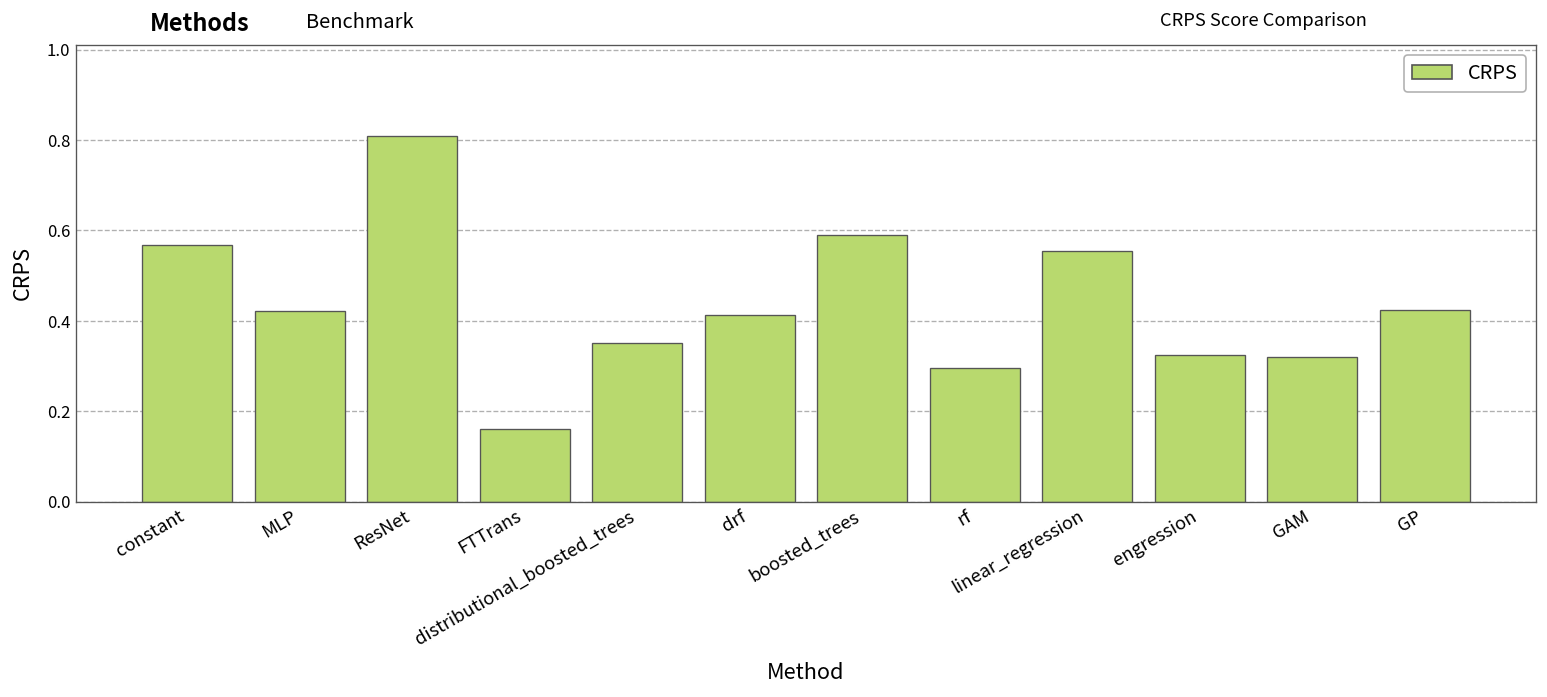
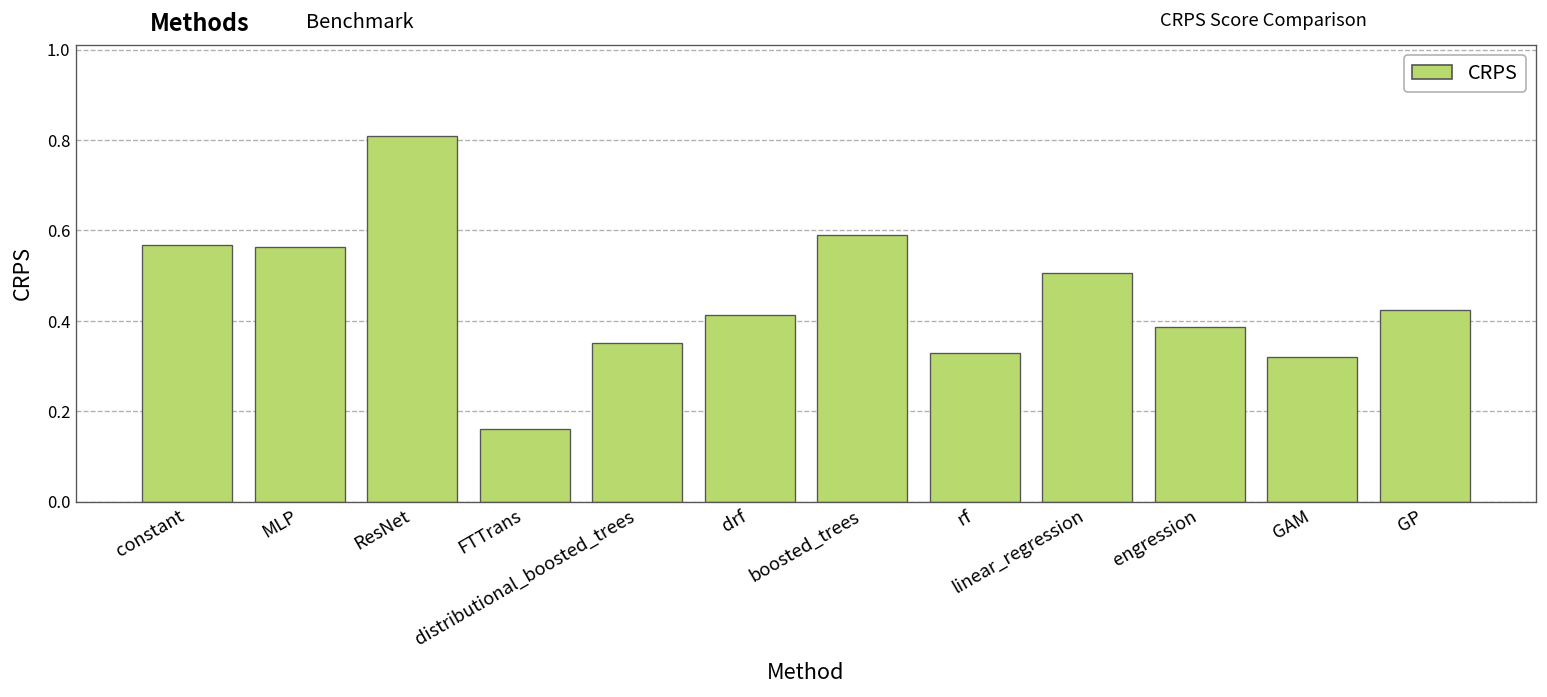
  {
    "constant": 0.57,
-   "MLP": 0.42,
+   "MLP": 0.56,
    "ResNet": 0.81,
    "FTTrans": 0.16,
    "distributional_boosted_trees": 0.35,
    "drf": 0.41,
    "boosted_trees": 0.59,
-   "rf": 0.29,
-   "linear_regression": 0.55,
-   "engression": 0.32,
+   "rf": 0.33,
+   "linear_regression": 0.51,
+   "engression": 0.39,
    "GAM": 0.32,
    "GP": 0.42
  }
